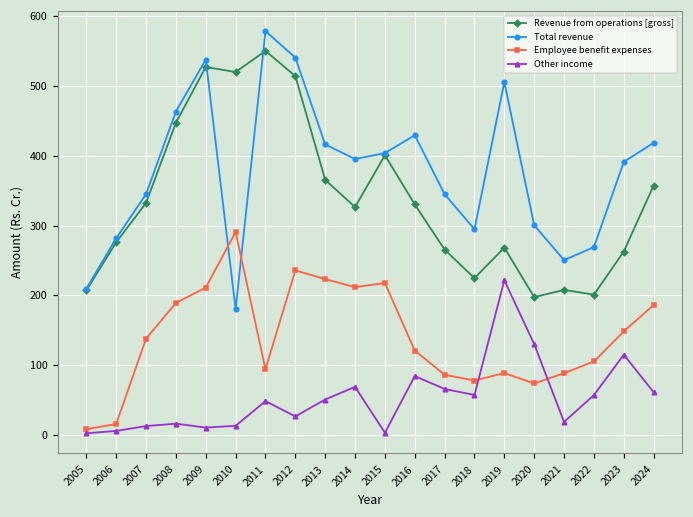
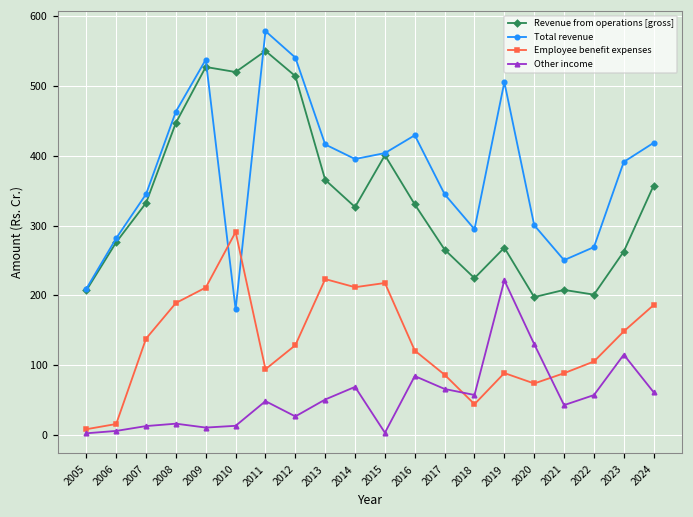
  {
    "Revenue from operations [gross]": {
      "2006": 280,
      "2007": 330,
      "2008": 450,
      "2009": 530,
      "2010": 520,
      "2011": 550,
      "2012": 510,
      "2013": 370,
      "2014": 330,
      "2016": 330,
      "2017": 270,
      "2018": 220,
      "2019": 270,
      "2020": 200,
      "2021": 210,
      "2022": 200,
      "2023": 260,
      "2024": 360
    },
    "Total revenue": {
      "2006": 280,
      "2007": 350,
      "2008": 460,
      "2009": 540,
      "2010": 180,
      "2011": 580,
      "2012": 540,
      "2013": 420,
      "2014": 400,
      "2016": 430,
      "2017": 340,
      "2018": 290,
      "2019": 510,
      "2020": 300,
      "2021": 250,
      "2022": 270,
      "2023": 390,
      "2024": 420
    },
    "Employee benefit expenses": {
      "2005": 10,
      "2006": 20,
      "2007": 140,
      "2008": 190,
      "2009": 210,
      "2010": 290,
      "2011": 90,
-     "2012": 240,
+     "2012": 130,
      "2013": 220,
      "2014": 210,
      "2015": 220,
      "2016": 120,
      "2017": 90,
-     "2018": 80,
+     "2018": 40,
      "2019": 90,
      "2020": 70,
      "2021": 90,
      "2022": 110,
      "2023": 150,
      "2024": 190
    },
    "Other income": {
      "2005": 0,
      "2006": 10,
      "2007": 10,
      "2008": 20,
      "2009": 10,
      "2010": 10,
      "2011": 50,
      "2012": 30,
      "2013": 50,
      "2014": 70,
      "2015": 0,
      "2016": 80,
      "2017": 70,
      "2018": 60,
      "2019": 220,
      "2020": 130,
-     "2021": 20,
+     "2021": 40,
      "2022": 60,
      "2023": 110,
      "2024": 60
    }
  }
